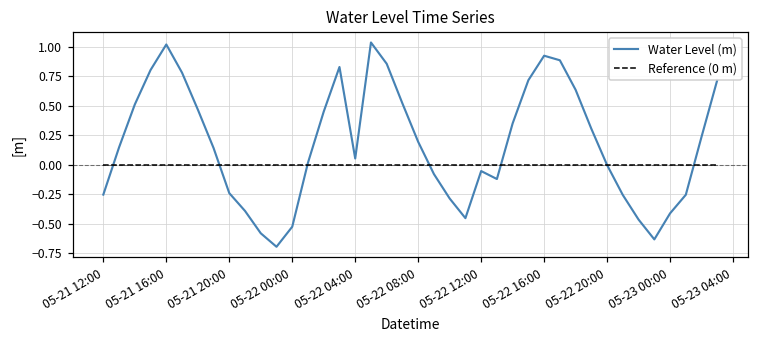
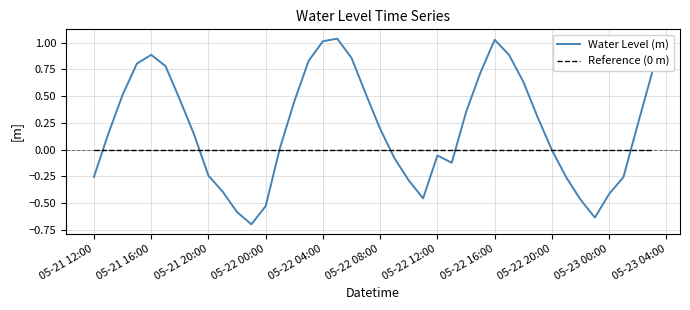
  {
    "Water Level (m)": {
      "05-21 12:00": -0.25,
-     "05-21 16:00": 1.02,
+     "05-21 16:00": 0.89,
      "05-21 20:00": -0.24,
      "05-22 00:00": -0.53,
-     "05-22 04:00": 0.05,
+     "05-22 04:00": 1.01,
      "05-22 08:00": 0.19,
      "05-22 12:00": -0.05,
-     "05-22 16:00": 0.92,
+     "05-22 16:00": 1.03,
      "05-23 00:00": -0.41
    },
    "Reference (0 m)": {
      "05-21 12:00": 0.00,
      "05-21 16:00": 0.00,
      "05-21 20:00": 0.00,
      "05-22 00:00": 0.00,
      "05-22 04:00": 0.00,
      "05-22 08:00": 0.00,
      "05-22 12:00": 0.00,
      "05-22 16:00": 0.00,
      "05-23 00:00": 0.00
    }
  }
